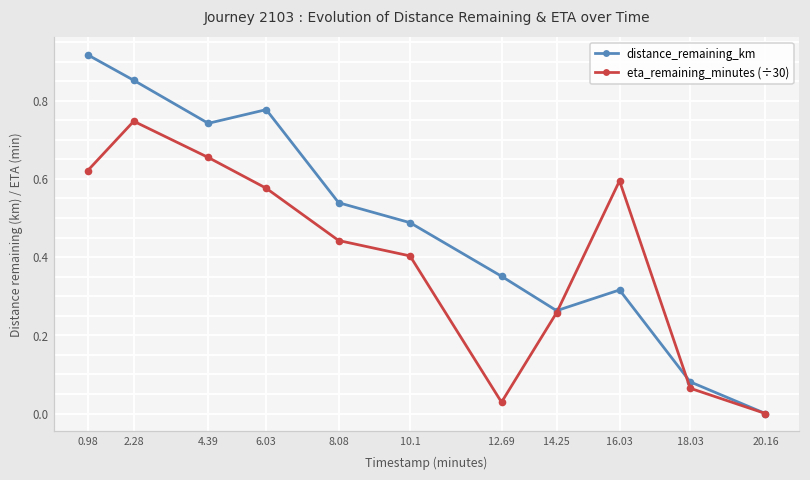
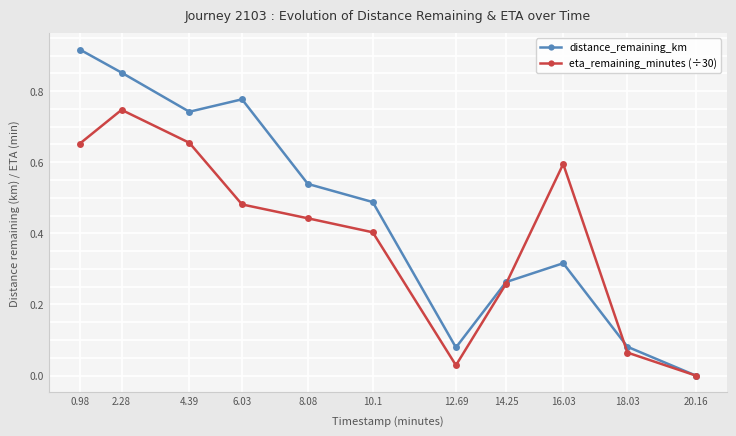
  {
    "distance_remaining_km": {
      "0.98": 0.92,
      "2.28": 0.85,
      "4.39": 0.74,
      "6.03": 0.78,
      "8.08": 0.54,
      "10.1": 0.49,
-     "12.69": 0.35,
+     "12.69": 0.08,
      "16.03": 0.32,
      "18.03": 0.08
    },
    "eta_remaining_minutes (÷30)": {
-     "0.98": 0.62,
+     "0.98": 0.65,
      "2.28": 0.75,
      "4.39": 0.65,
-     "6.03": 0.58,
+     "6.03": 0.48,
      "8.08": 0.44,
      "10.1": 0.40,
      "12.69": 0.03,
      "16.03": 0.60,
      "18.03": 0.06
    }
  }
